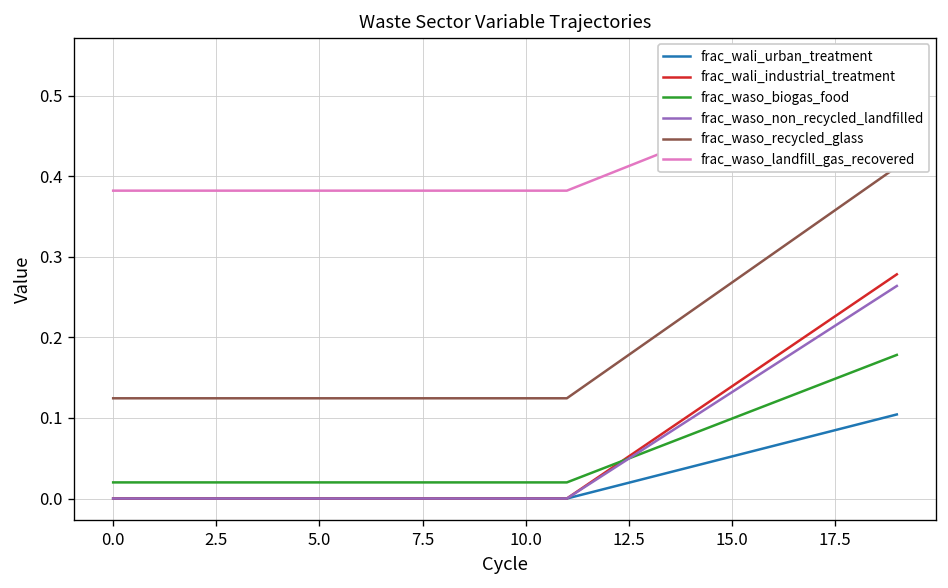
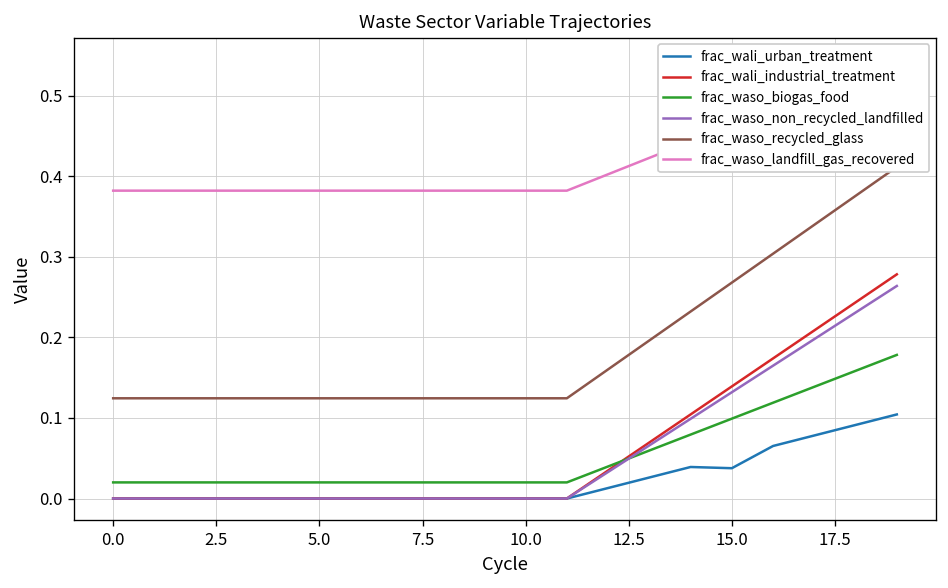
  {
    "frac_wali_urban_treatment": {
-     "15.0": 0.05
+     "15.0": 0.04
    },
    "frac_wali_industrial_treatment": {
      "15.0": 0.14
    },
    "frac_waso_biogas_food": {
      "0.0": 0.02,
      "5.0": 0.02,
      "10.0": 0.02,
      "15.0": 0.10
    },
    "frac_waso_non_recycled_landfilled": {
      "15.0": 0.13
    },
    "frac_waso_recycled_glass": {
      "0.0": 0.12,
      "5.0": 0.12,
      "10.0": 0.12,
      "15.0": 0.27
    },
    "frac_waso_landfill_gas_recovered": {
      "0.0": 0.38,
      "5.0": 0.38,
      "10.0": 0.38
    }
  }
